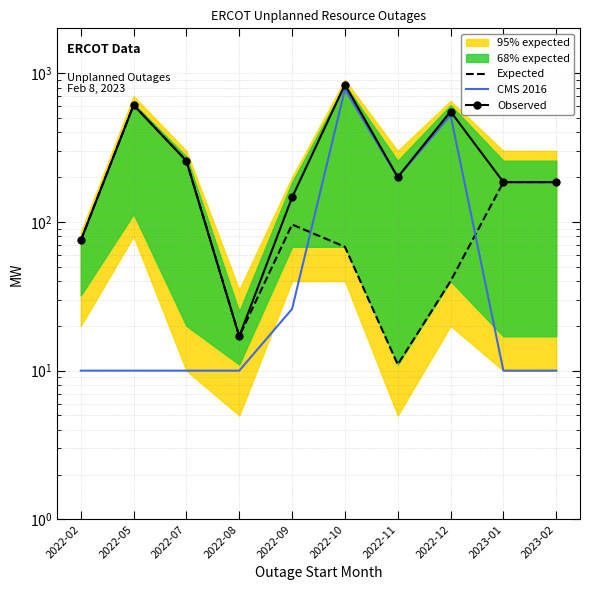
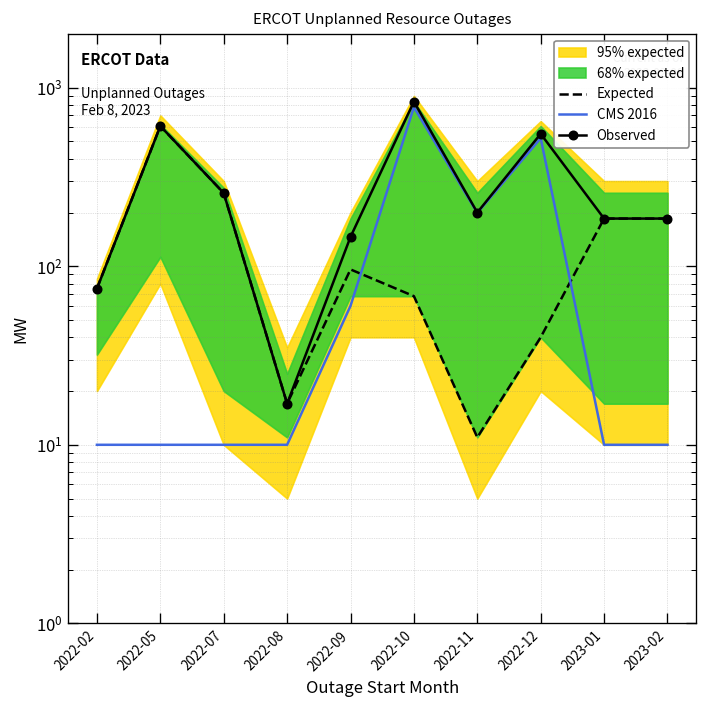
  {
    "CMS 2016": {
      "2022-02": 10,
      "2022-05": 10,
      "2022-07": 10,
      "2022-08": 10,
-     "2022-09": 26,
+     "2022-09": 60,
      "2022-10": 800,
      "2022-12": 520,
      "2023-01": 10,
      "2023-02": 10
    }
  }
